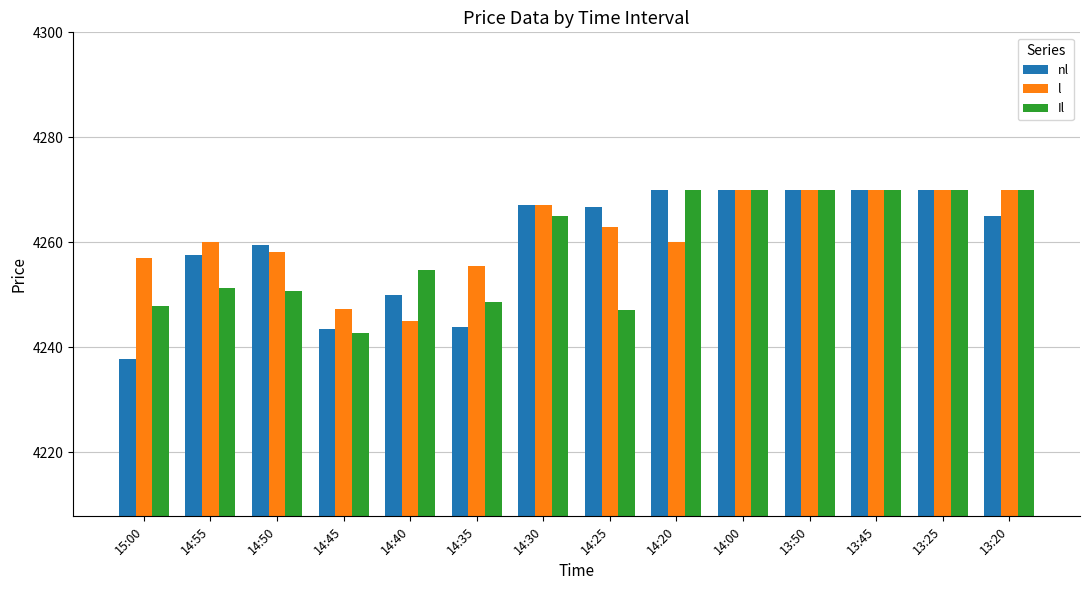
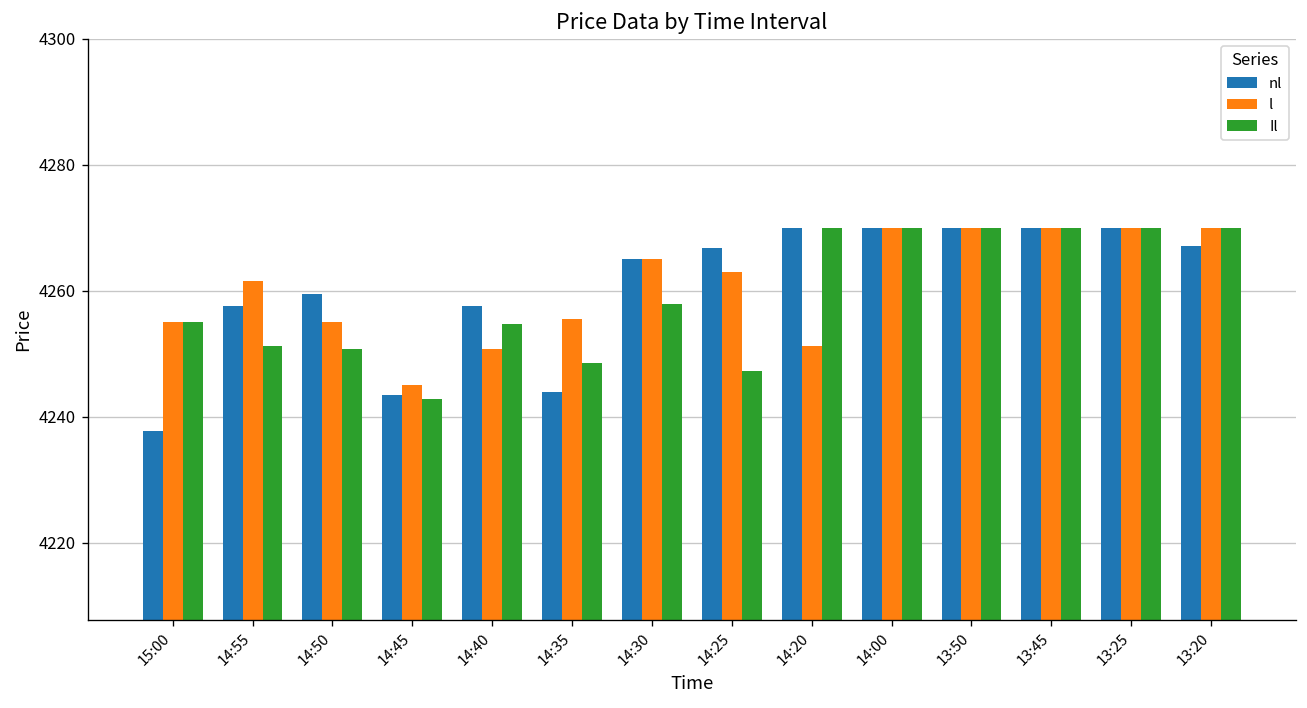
  {
    "nl": {
      "15:00": 4238,
      "14:55": 4258,
      "14:50": 4260,
      "14:45": 4243,
-     "14:40": 4250,
+     "14:40": 4258,
      "14:35": 4244,
-     "14:30": 4267,
+     "14:30": 4265,
      "14:25": 4267,
      "14:20": 4270,
      "14:00": 4270,
      "13:50": 4270,
      "13:45": 4270,
      "13:25": 4270,
-     "13:20": 4265
+     "13:20": 4267
    },
    "l": {
-     "15:00": 4257,
-     "14:55": 4260,
-     "14:50": 4258,
-     "14:45": 4247,
-     "14:40": 4245,
+     "15:00": 4255,
+     "14:55": 4262,
+     "14:50": 4255,
+     "14:45": 4245,
+     "14:40": 4251,
      "14:35": 4256,
-     "14:30": 4267,
+     "14:30": 4265,
      "14:25": 4263,
-     "14:20": 4260,
+     "14:20": 4251,
      "14:00": 4270,
      "13:50": 4270,
      "13:45": 4270,
      "13:25": 4270,
      "13:20": 4270
    },
    "Il": {
-     "15:00": 4248,
+     "15:00": 4255,
      "14:55": 4251,
      "14:50": 4251,
      "14:45": 4243,
      "14:40": 4255,
      "14:35": 4249,
-     "14:30": 4265,
+     "14:30": 4258,
      "14:25": 4247,
      "14:20": 4270,
      "14:00": 4270,
      "13:50": 4270,
      "13:45": 4270,
      "13:25": 4270,
      "13:20": 4270
    }
  }
